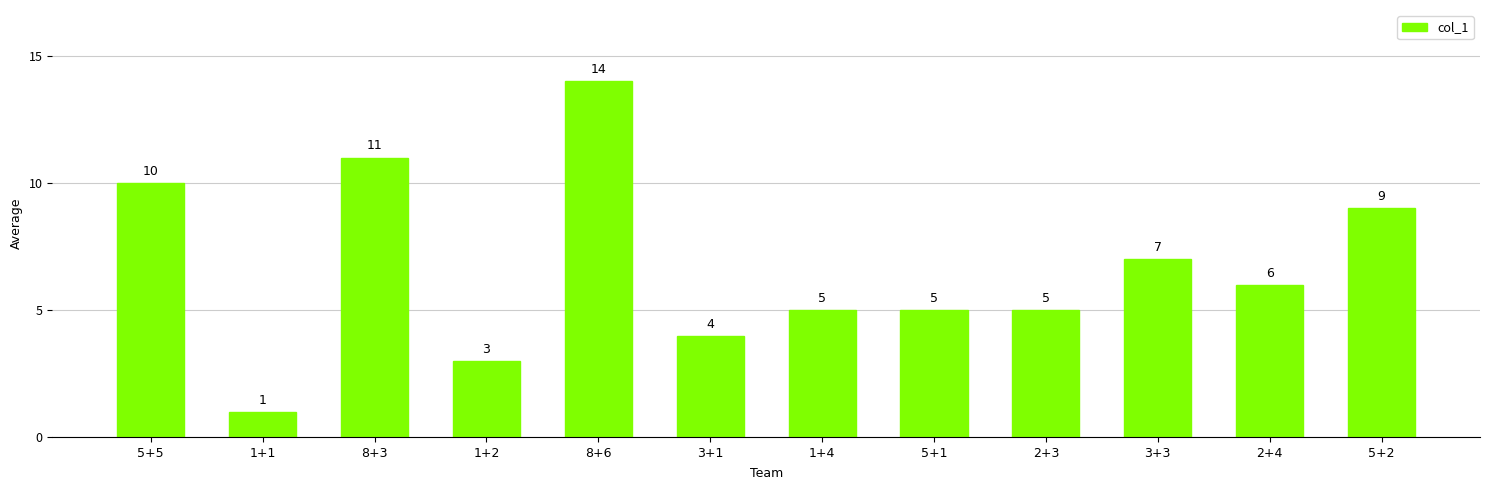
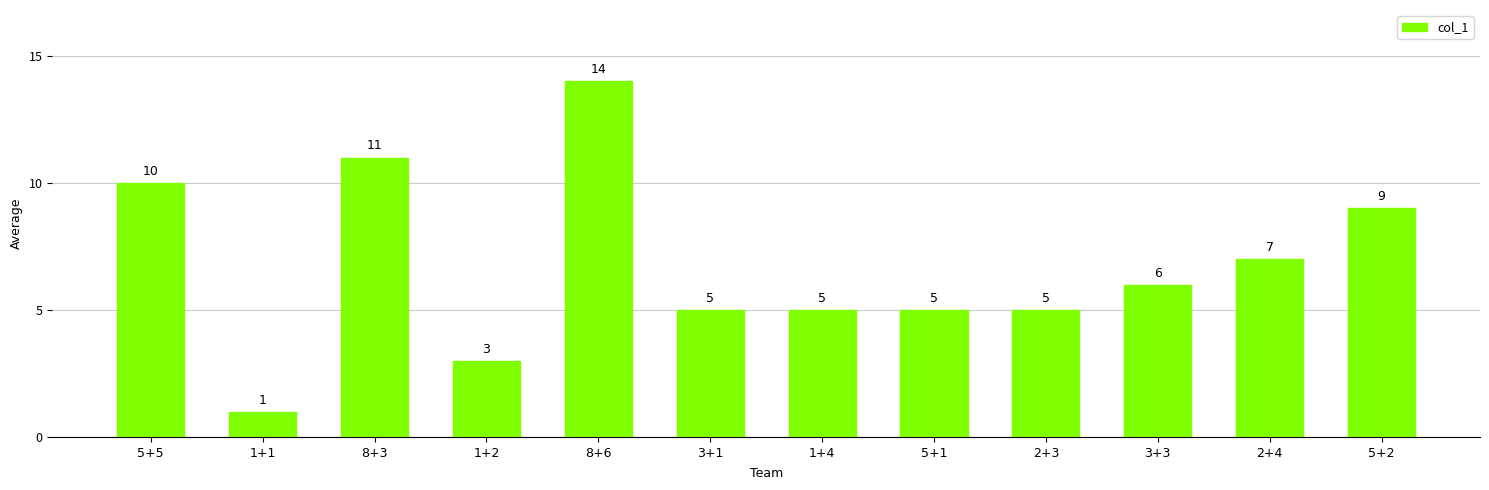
  {
    "5+5": 10,
    "1+1": 1,
    "8+3": 11,
    "1+2": 3,
    "8+6": 14,
-   "3+1": 4,
+   "3+1": 5,
    "1+4": 5,
    "5+1": 5,
    "2+3": 5,
-   "3+3": 7,
-   "2+4": 6,
+   "3+3": 6,
+   "2+4": 7,
    "5+2": 9
  }
